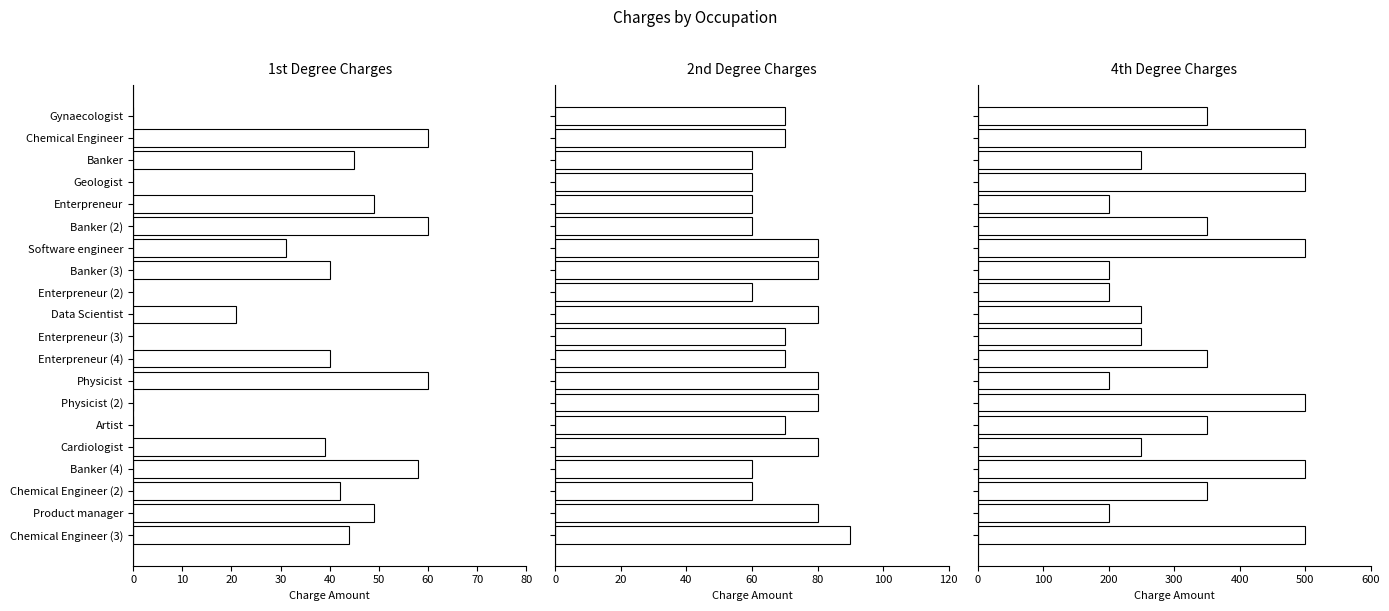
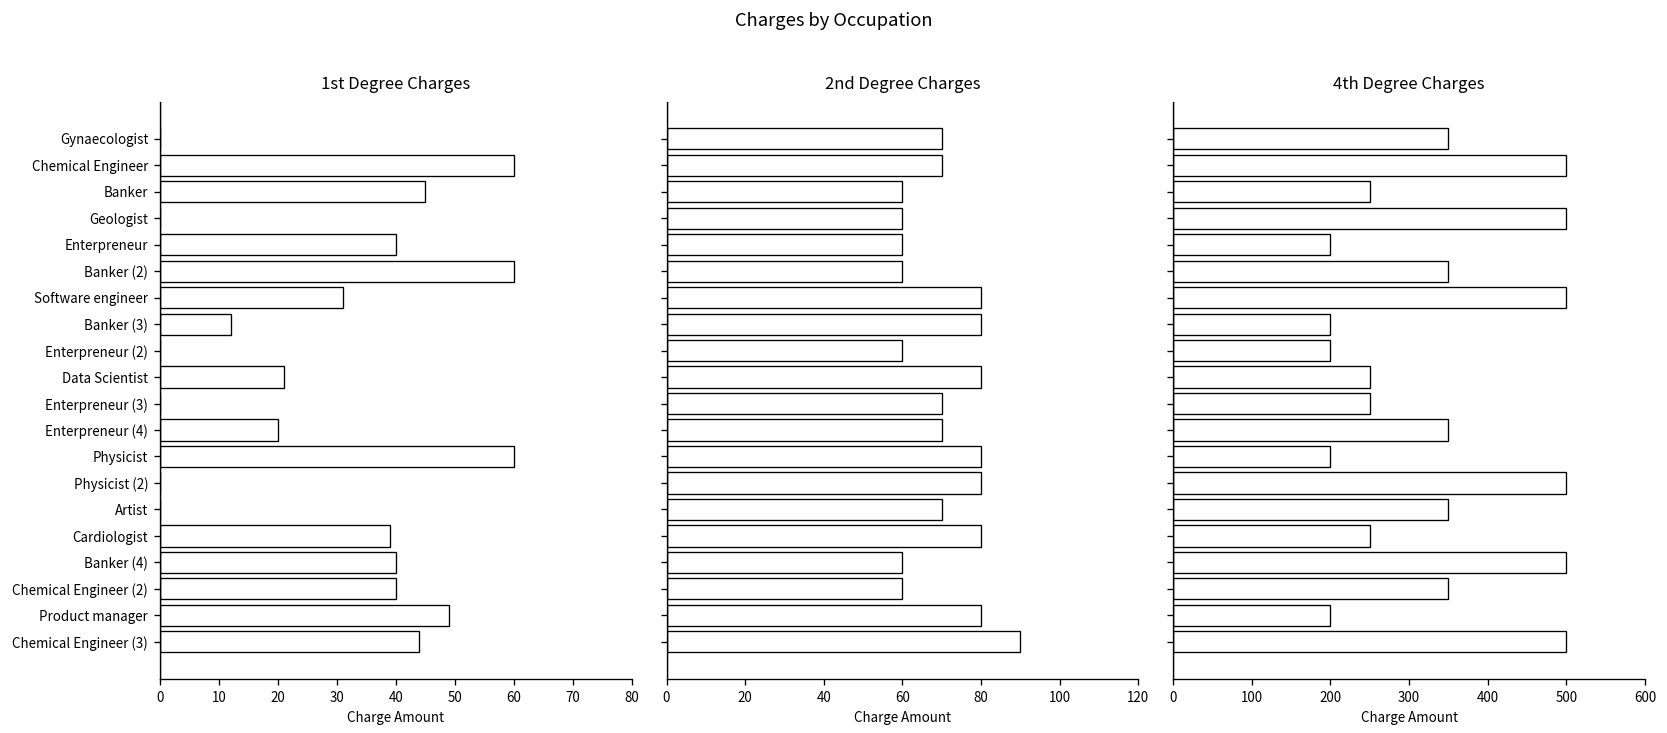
  {
    "1st Degree Charges": {
      "Gynaecologist": 0,
      "Chemical Engineer": 60,
      "Banker": 45,
      "Geologist": 0,
-     "Enterpreneur": 49,
+     "Enterpreneur": 40,
      "Banker (2)": 60,
      "Software engineer": 31,
-     "Banker (3)": 40,
+     "Banker (3)": 12,
      "Enterpreneur (2)": 0,
      "Data Scientist": 21,
      "Enterpreneur (3)": 0,
-     "Enterpreneur (4)": 40,
+     "Enterpreneur (4)": 20,
      "Physicist": 60,
      "Physicist (2)": 0,
      "Artist": 0,
      "Cardiologist": 39,
-     "Banker (4)": 58,
-     "Chemical Engineer (2)": 42,
+     "Banker (4)": 40,
+     "Chemical Engineer (2)": 40,
      "Product manager": 49,
      "Chemical Engineer (3)": 44
    }
  }
